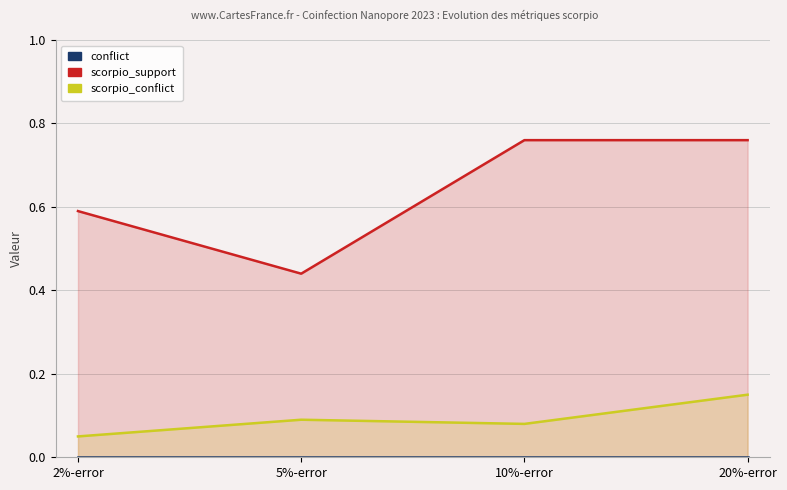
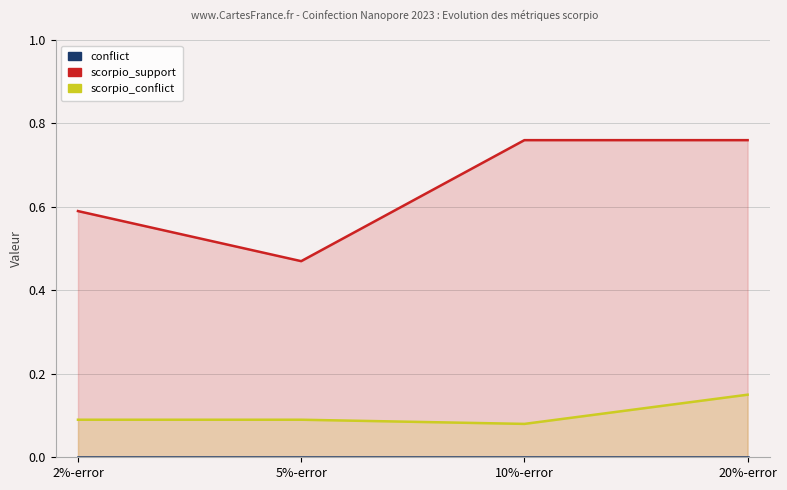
  {
    "conflict": {
      "2%-error": 0.00,
      "5%-error": 0.00,
      "10%-error": 0.00,
      "20%-error": 0.00
    },
    "scorpio_support": {
      "2%-error": 0.59,
-     "5%-error": 0.44,
+     "5%-error": 0.47,
      "10%-error": 0.76,
      "20%-error": 0.76
    },
    "scorpio_conflict": {
-     "2%-error": 0.05,
+     "2%-error": 0.09,
      "5%-error": 0.09,
      "10%-error": 0.08,
      "20%-error": 0.15
    }
  }
